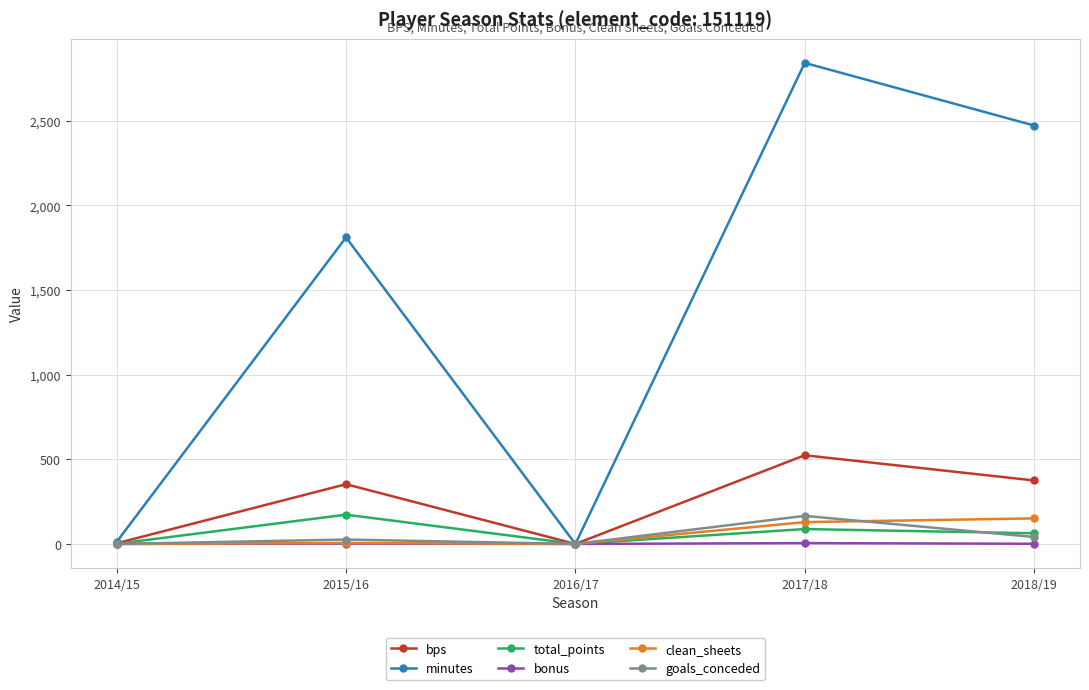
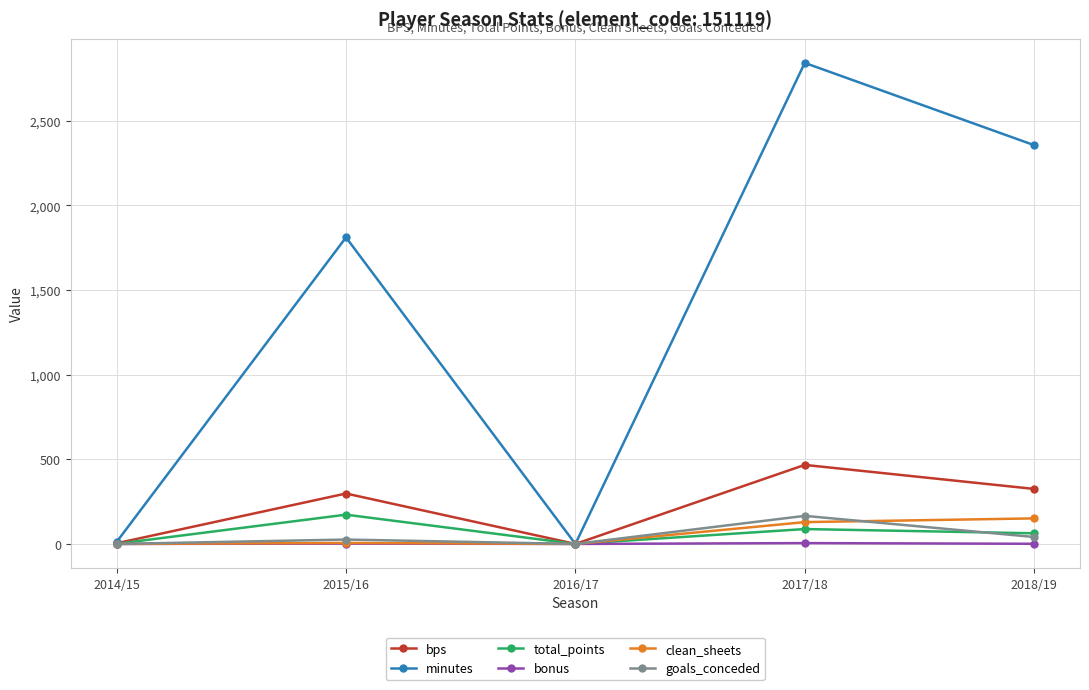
  {
    "bps": {
-     "2015/16": "350",
-     "2017/18": "520",
-     "2018/19": "380"
+     "2015/16": "300",
+     "2017/18": "470",
+     "2018/19": "330"
    },
    "minutes": {
      "2015/16": "1,810",
      "2017/18": "2,840",
-     "2018/19": "2,470"
+     "2018/19": "2,360"
    },
    "total_points": {
      "2015/16": "170",
      "2017/18": "90",
      "2018/19": "60"
    },
    "bonus": {
      "2017/18": "10",
      "2018/19": "0"
    },
    "clean_sheets": {
      "2017/18": "130",
      "2018/19": "150"
    },
    "goals_conceded": {
      "2015/16": "30",
      "2017/18": "170",
      "2018/19": "40"
    }
  }
